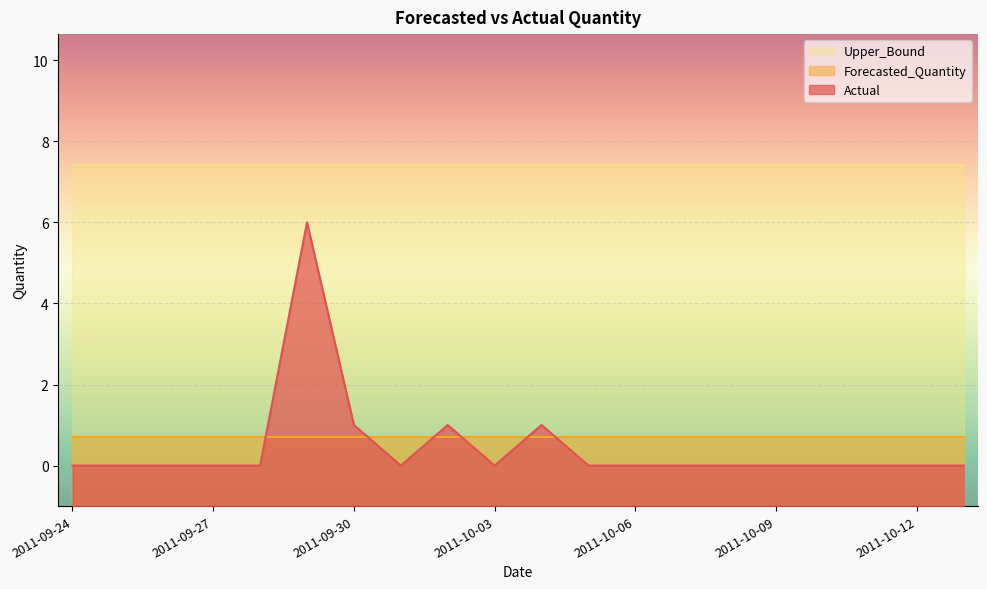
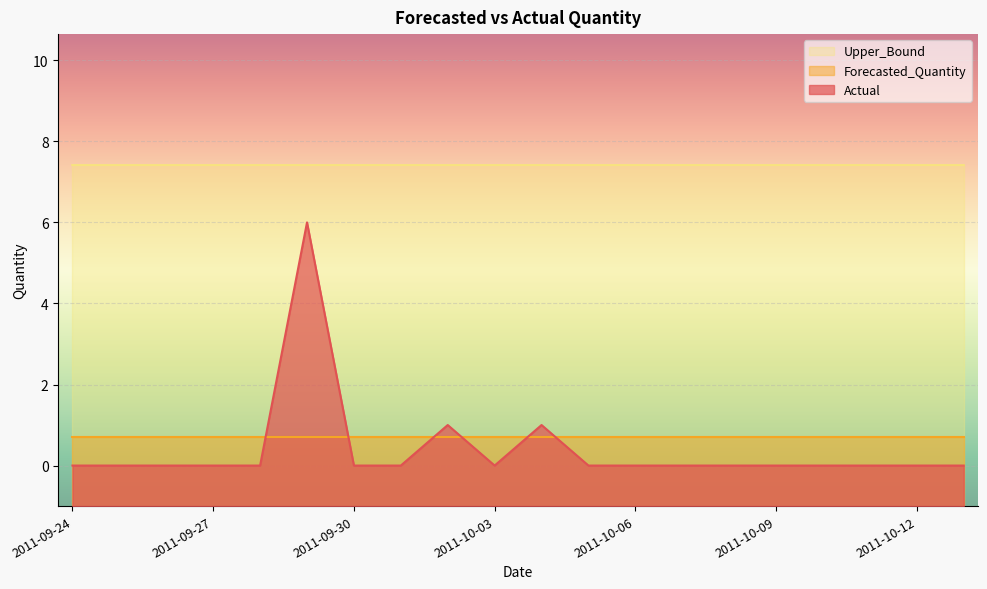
  {
    "Upper_Bound": {
      "2011-09-24": 7.4,
      "2011-09-27": 7.4,
      "2011-09-30": 7.4,
      "2011-10-03": 7.4,
      "2011-10-06": 7.4,
      "2011-10-09": 7.4,
      "2011-10-12": 7.4
    },
    "Forecasted_Quantity": {
      "2011-09-24": 0.7,
      "2011-09-27": 0.7,
      "2011-09-30": 0.7,
      "2011-10-03": 0.7,
      "2011-10-06": 0.7,
      "2011-10-09": 0.7,
      "2011-10-12": 0.7
    },
    "Actual": {
      "2011-09-24": 0,
      "2011-09-27": 0,
-     "2011-09-30": 1,
+     "2011-09-30": 0,
      "2011-10-03": 0,
      "2011-10-06": 0,
      "2011-10-09": 0,
      "2011-10-12": 0
    }
  }
